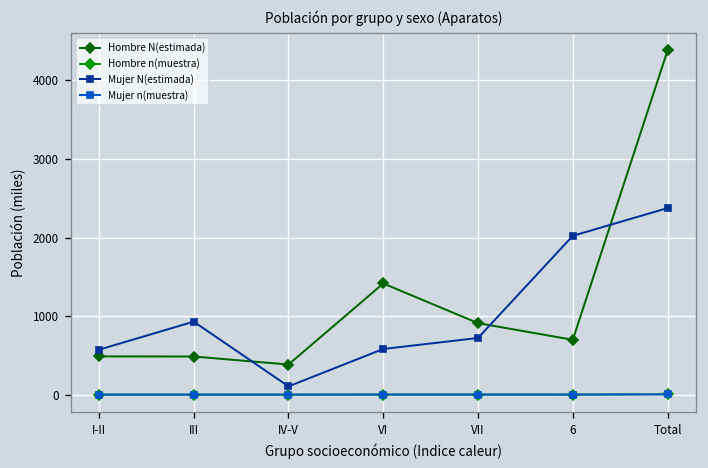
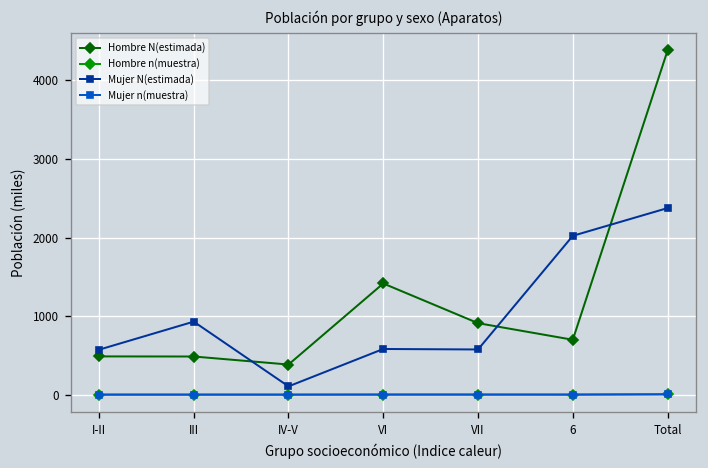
  {
    "Mujer N(estimada)": {
      "I-II": 600,
      "III": 900,
      "IV-V": 100,
      "VI": 600,
-     "VII": 700,
+     "VII": 600,
      "6": 2000,
      "Total": 2400
    }
  }
